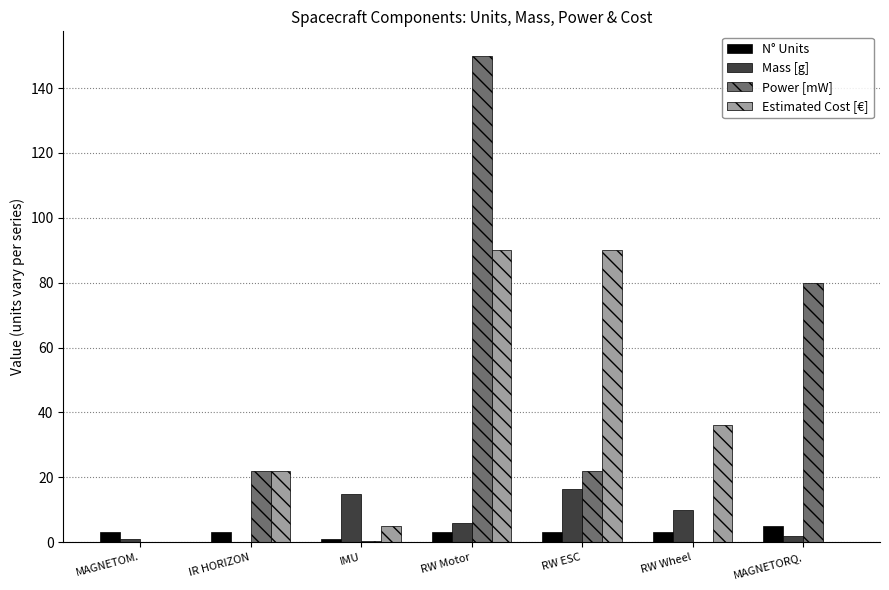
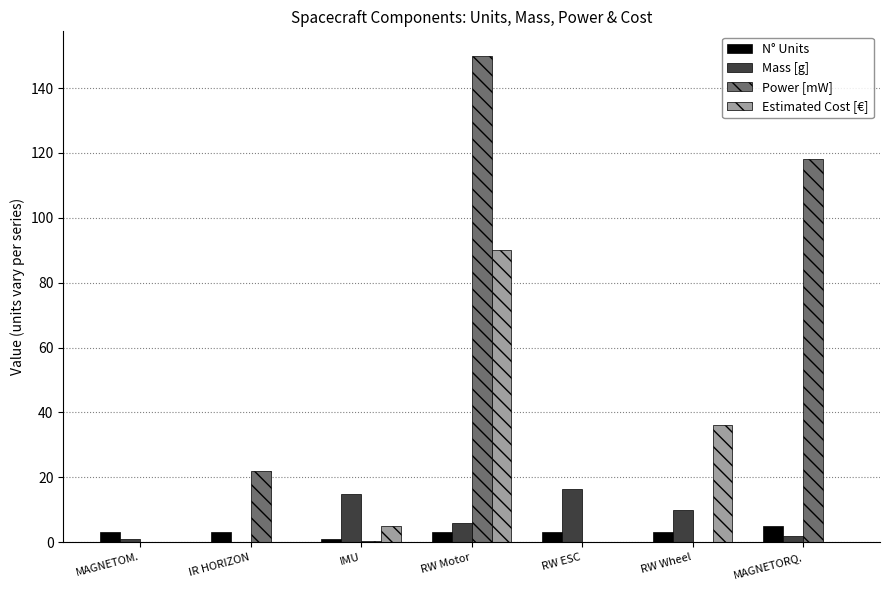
  {
    "N° Units": {
      "MAGNETOM.": 3,
      "IR HORIZON": 3,
      "IMU": 1,
      "RW Motor": 3,
      "RW ESC": 3,
      "RW Wheel": 3,
      "MAGNETORQ.": 5
    },
    "Mass [g]": {
      "MAGNETOM.": 1,
      "IR HORIZON": 0,
      "IMU": 15,
      "RW Motor": 6,
      "RW ESC": 16,
      "RW Wheel": 10,
      "MAGNETORQ.": 2
    },
    "Power [mW]": {
      "MAGNETOM.": 0,
      "IR HORIZON": 22,
      "RW Motor": 150,
-     "RW ESC": 22,
+     "RW ESC": 0,
      "RW Wheel": 0,
-     "MAGNETORQ.": 80
+     "MAGNETORQ.": 118
    },
    "Estimated Cost [€]": {
      "MAGNETOM.": 0,
-     "IR HORIZON": 22,
+     "IR HORIZON": 0,
      "IMU": 5,
      "RW Motor": 90,
-     "RW ESC": 90,
+     "RW ESC": 0,
      "RW Wheel": 36,
      "MAGNETORQ.": 0
    }
  }
